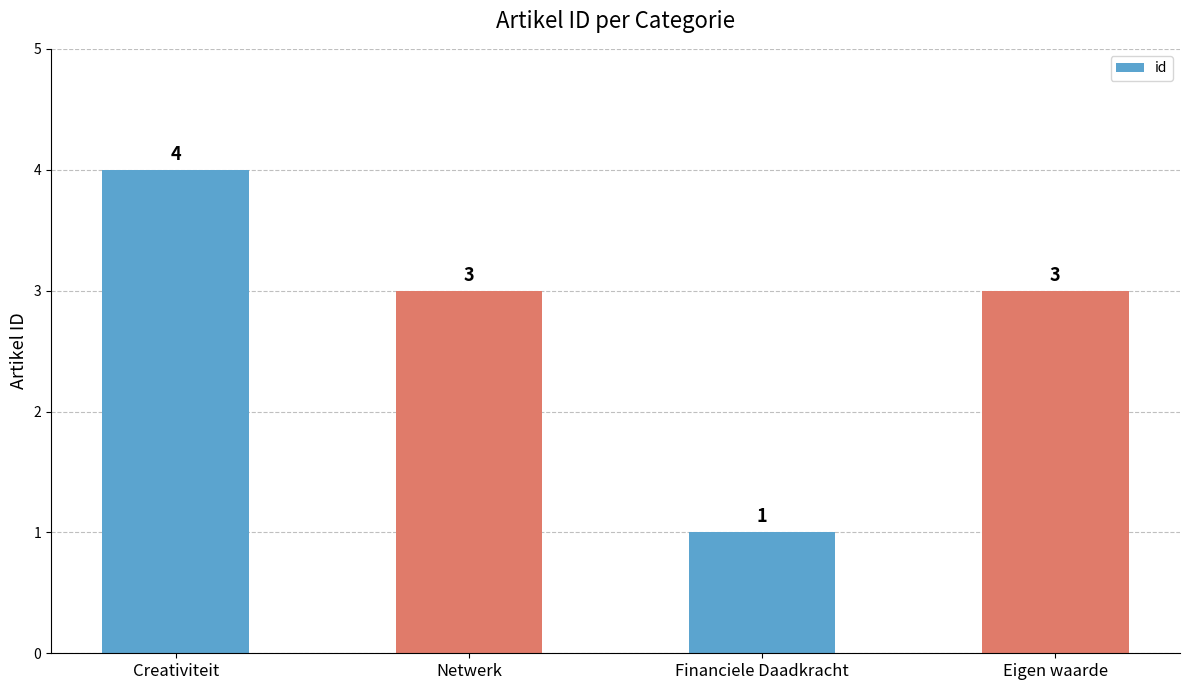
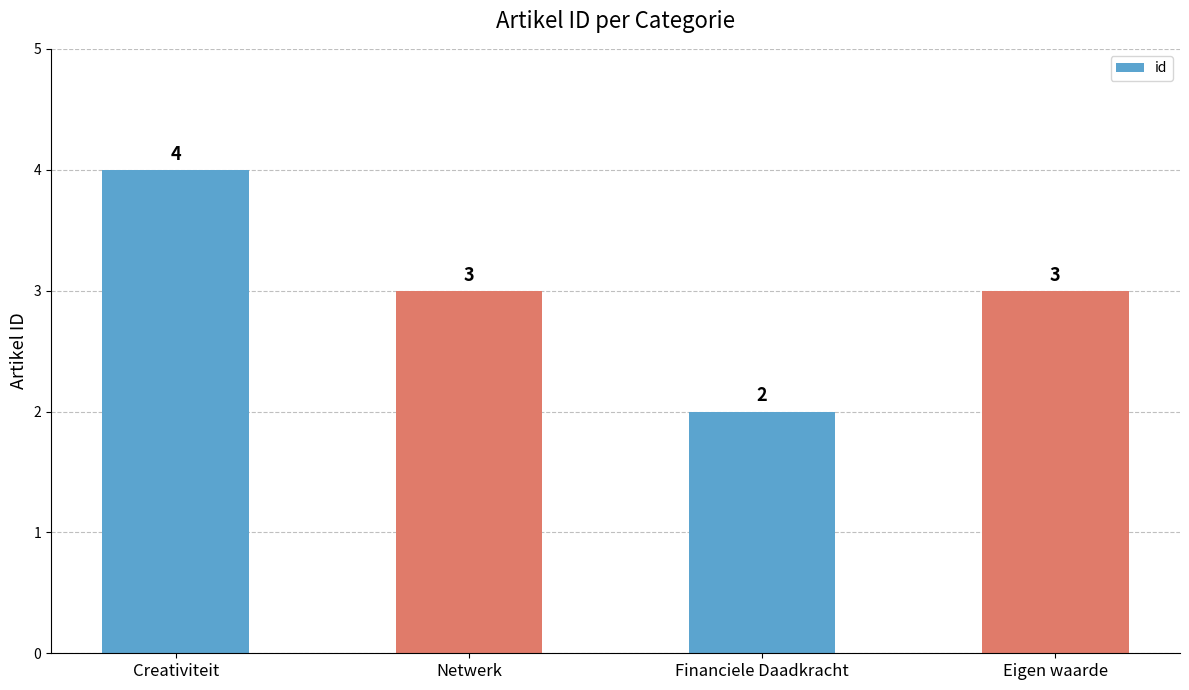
  {
    "Creativiteit": 4,
    "Netwerk": 3,
-   "Financiele Daadkracht": 1,
+   "Financiele Daadkracht": 2,
    "Eigen waarde": 3
  }
